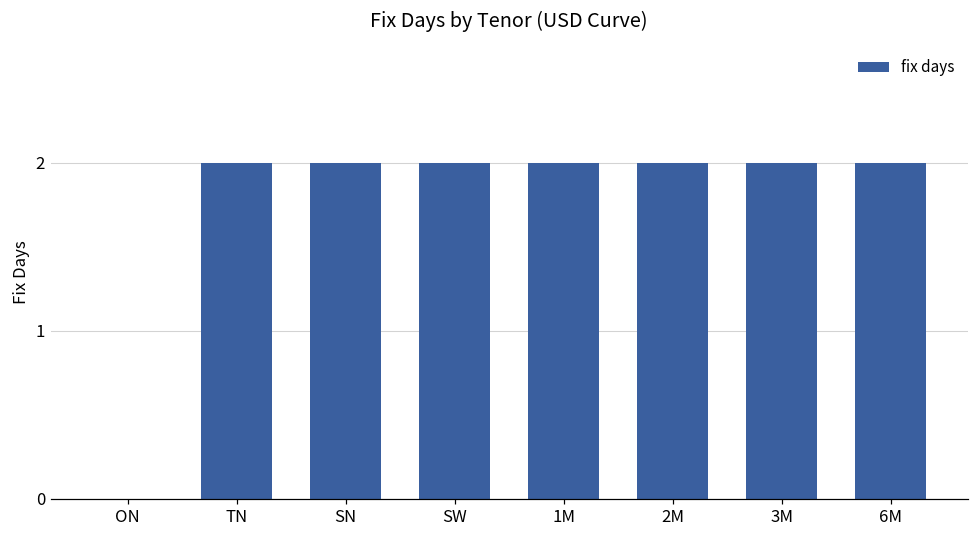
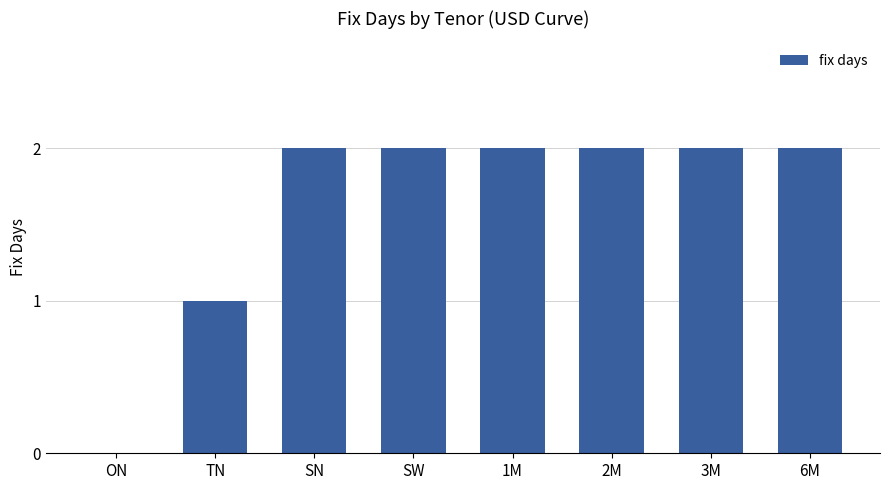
  {
    "ON": 0,
-   "TN": 2,
+   "TN": 1,
    "SN": 2,
    "SW": 2,
    "1M": 2,
    "2M": 2,
    "3M": 2,
    "6M": 2
  }
